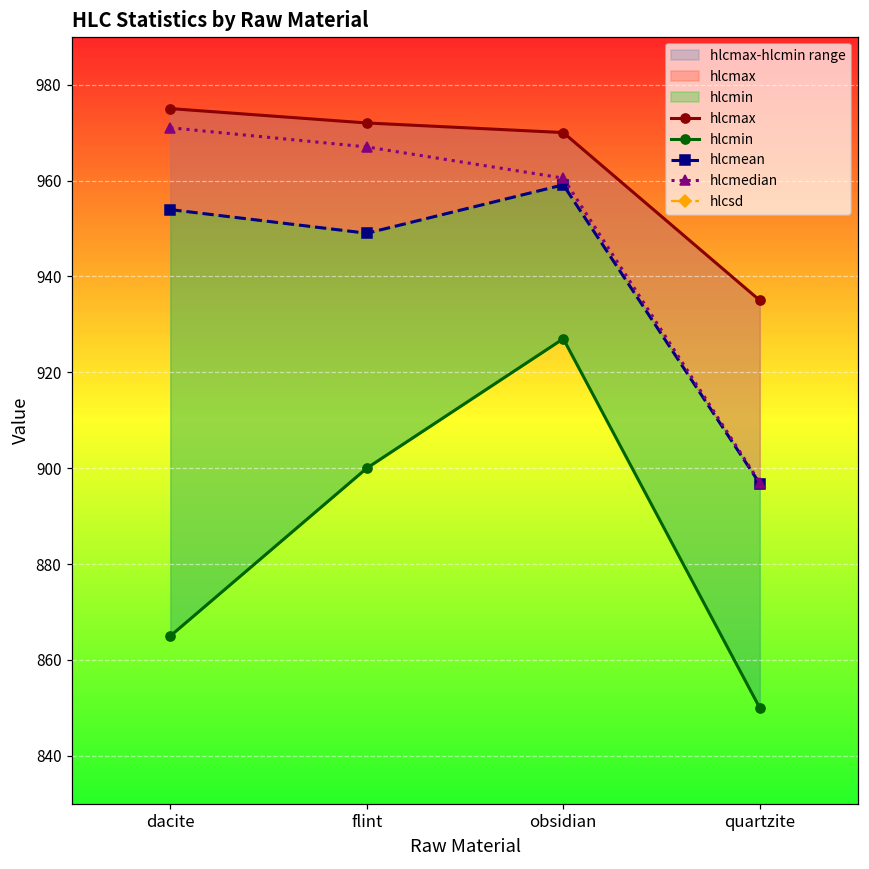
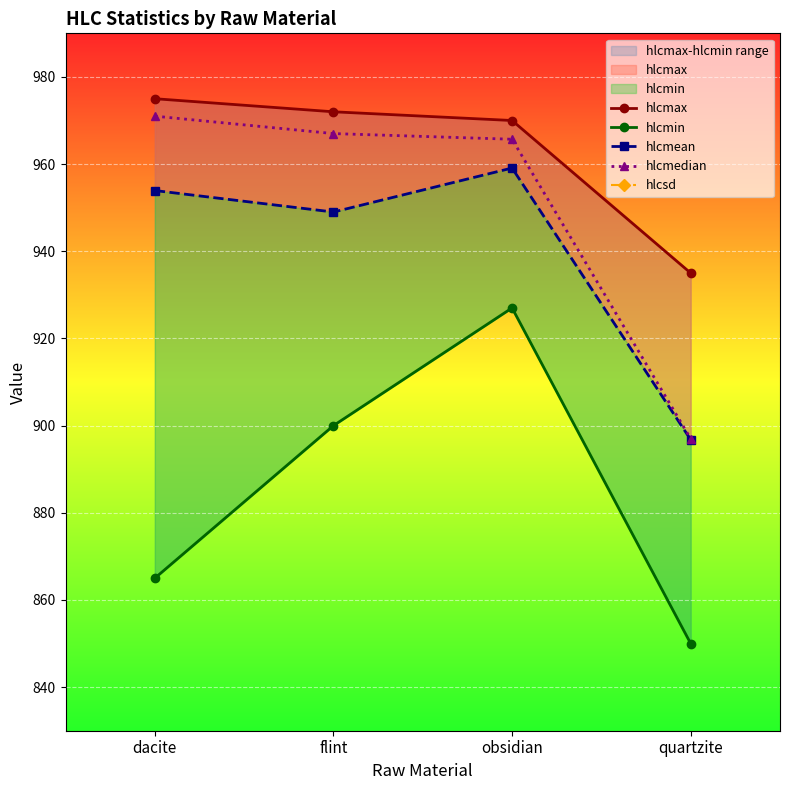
  {
    "hlcmedian": {
      "dacite": 971,
      "flint": 967,
-     "obsidian": 961
+     "obsidian": 966
    }
  }
